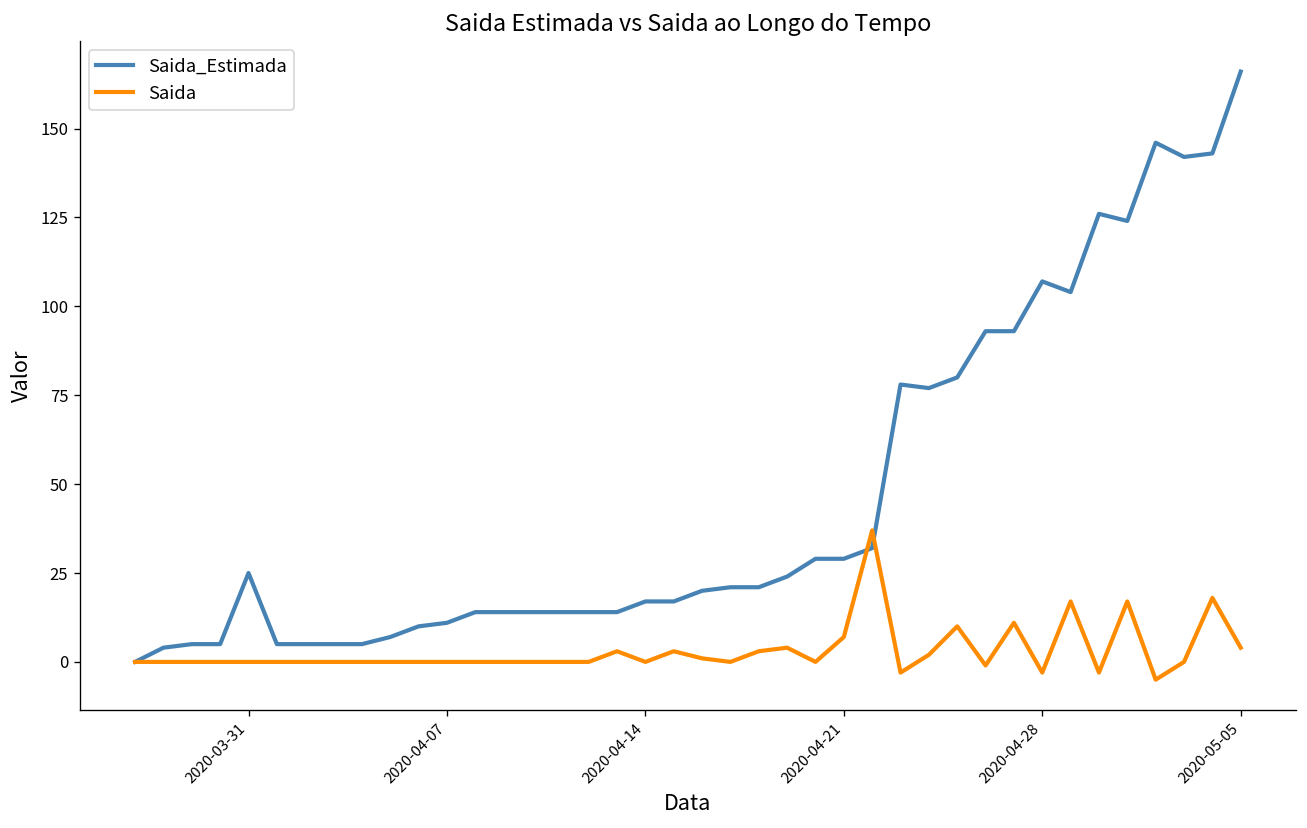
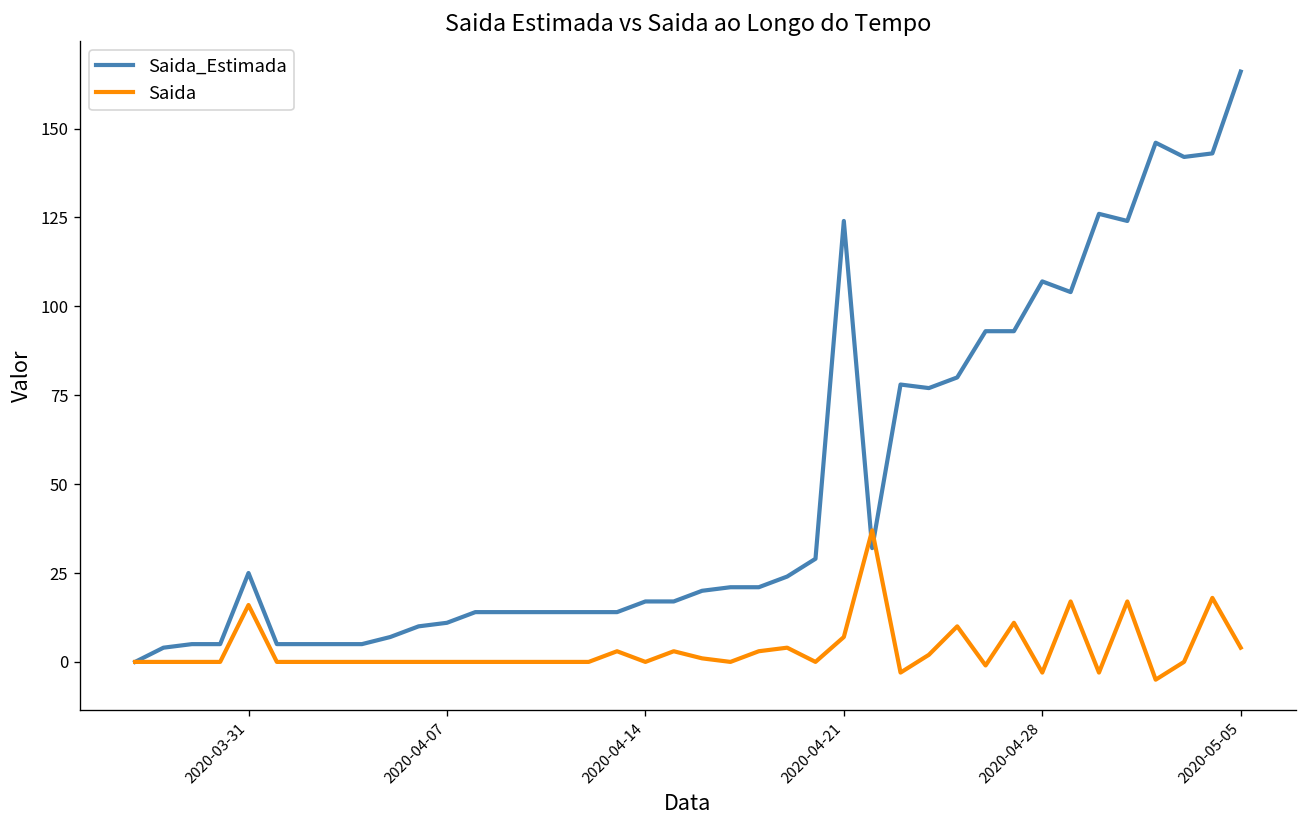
  {
    "Saida_Estimada": {
      "2020-03-31": 25,
      "2020-04-07": 11,
      "2020-04-14": 17,
-     "2020-04-21": 29,
+     "2020-04-21": 124,
      "2020-04-28": 107,
      "2020-05-05": 166
    },
    "Saida": {
-     "2020-03-31": 0,
+     "2020-03-31": 16,
      "2020-04-07": 0,
      "2020-04-14": 0,
      "2020-04-21": 7,
      "2020-04-28": -3,
      "2020-05-05": 4
    }
  }
